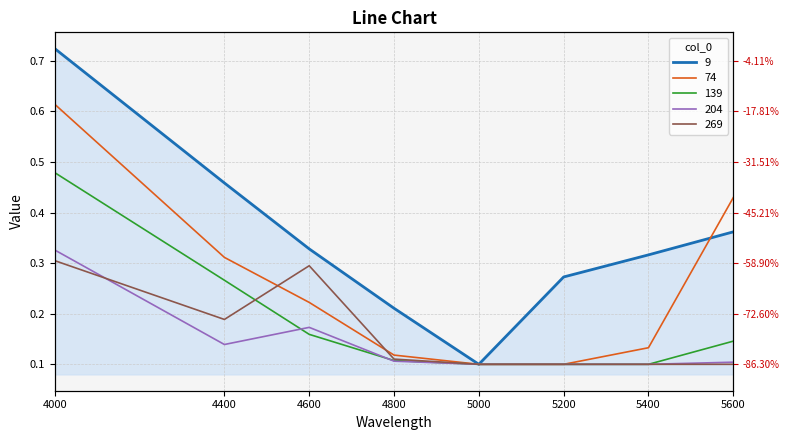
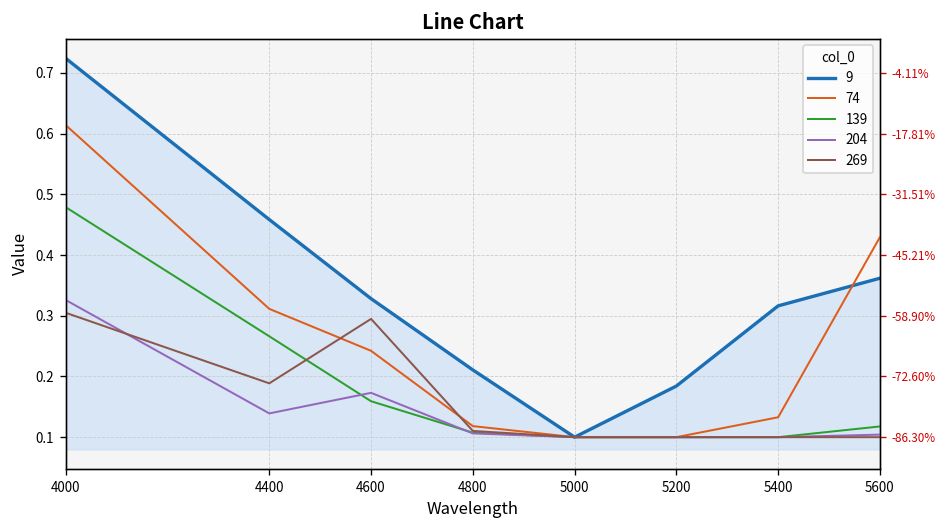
  {
    "9": {
      "4000": 0.72,
      "4400": 0.46,
      "4600": 0.33,
      "4800": 0.21,
-     "5200": 0.27,
+     "5200": 0.18,
      "5400": 0.32,
      "5600": 0.36
    },
    "74": {
      "4000": 0.61,
      "4400": 0.31,
-     "4600": 0.22,
+     "4600": 0.24,
      "4800": 0.12,
      "5400": 0.13,
      "5600": 0.43
    },
    "139": {
      "4000": 0.48,
      "4400": 0.27,
      "4600": 0.16,
-     "5600": 0.15
+     "5600": 0.12
    },
    "204": {
      "4000": 0.33,
      "4400": 0.14,
      "4600": 0.17
    },
    "269": {
      "4000": 0.30,
      "4400": 0.19,
      "4600": 0.29
    }
  }
